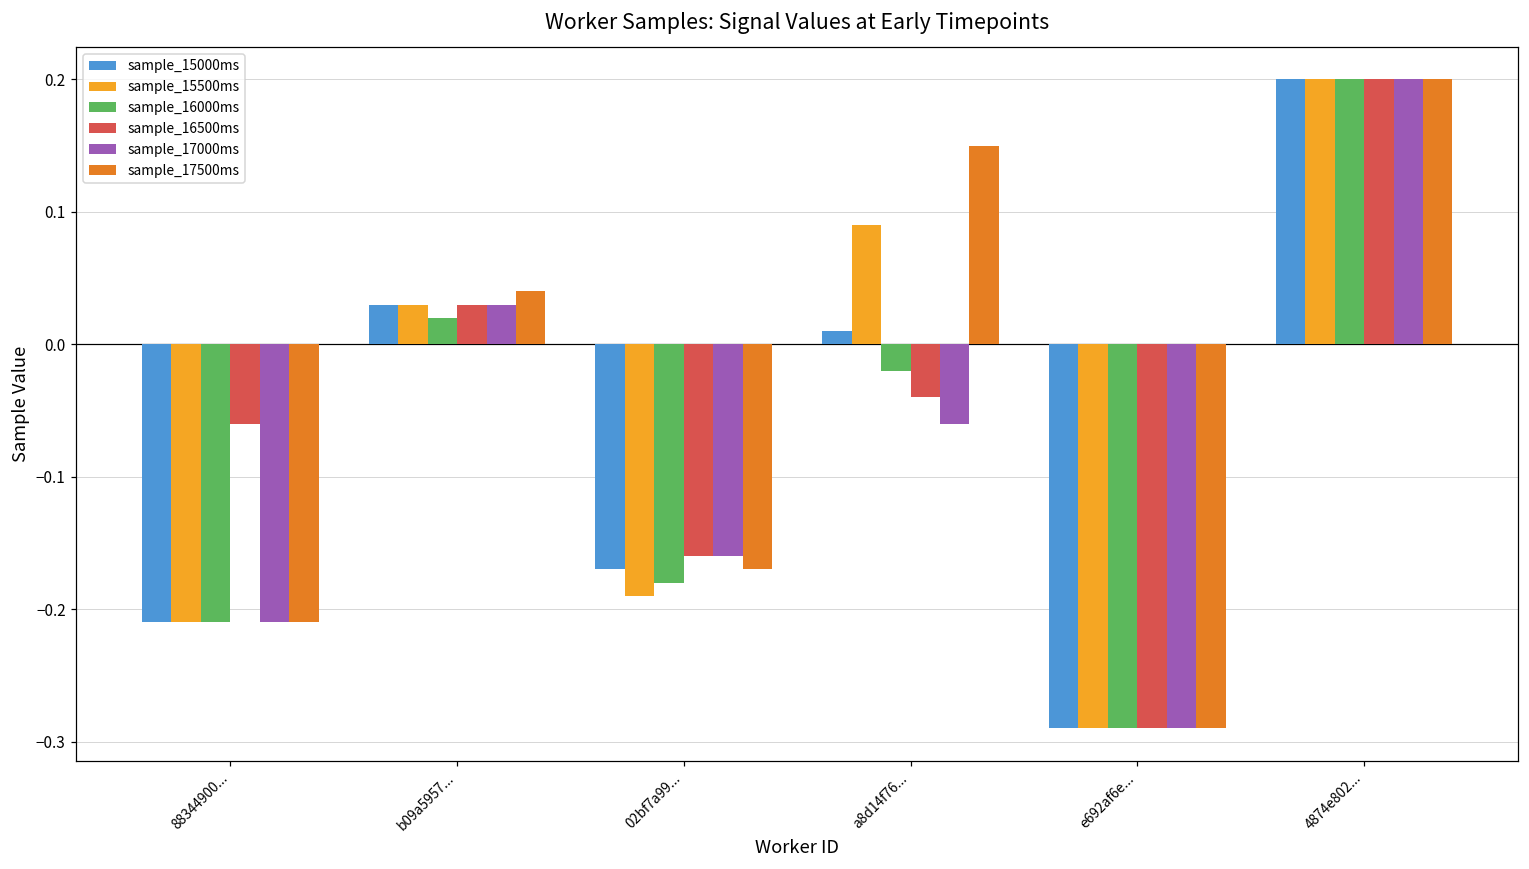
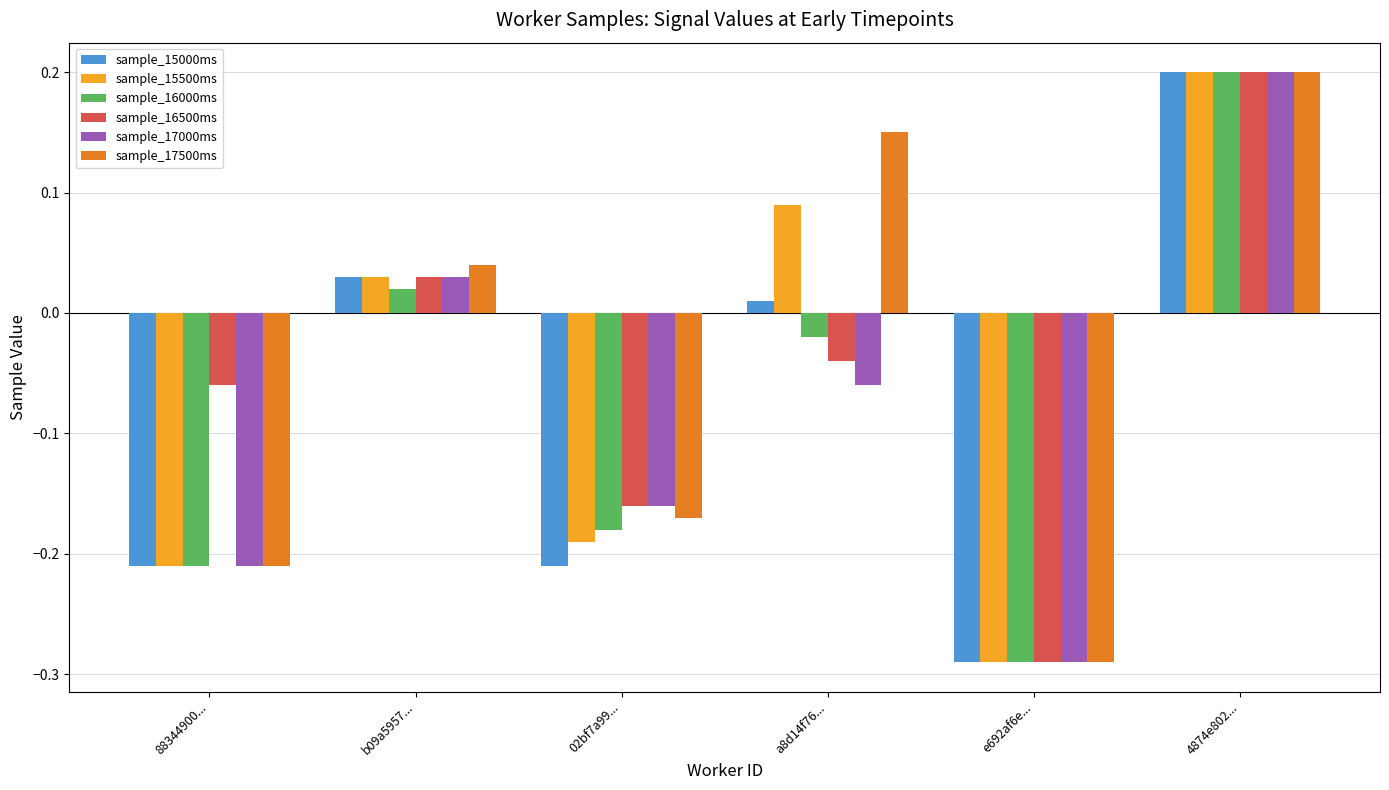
  {
    "sample_15000ms": {
      "88344900...": -0.21,
      "b09a5957...": 0.03,
-     "02bf7a99...": -0.17,
+     "02bf7a99...": -0.21,
      "a8d14f76...": 0.01,
      "e692af6e...": -0.29,
      "4874e802...": 0.20
    },
    "sample_16000ms": {
      "88344900...": -0.21,
      "b09a5957...": 0.02,
      "02bf7a99...": -0.18,
      "a8d14f76...": -0.02,
      "e692af6e...": -0.29,
      "4874e802...": 0.20
    },
    "sample_16500ms": {
      "88344900...": -0.06,
      "b09a5957...": 0.03,
      "02bf7a99...": -0.16,
      "a8d14f76...": -0.04,
      "e692af6e...": -0.29,
      "4874e802...": 0.20
    },
    "sample_17000ms": {
      "88344900...": -0.21,
      "b09a5957...": 0.03,
      "02bf7a99...": -0.16,
      "a8d14f76...": -0.06,
      "e692af6e...": -0.29,
      "4874e802...": 0.20
    }
  }
